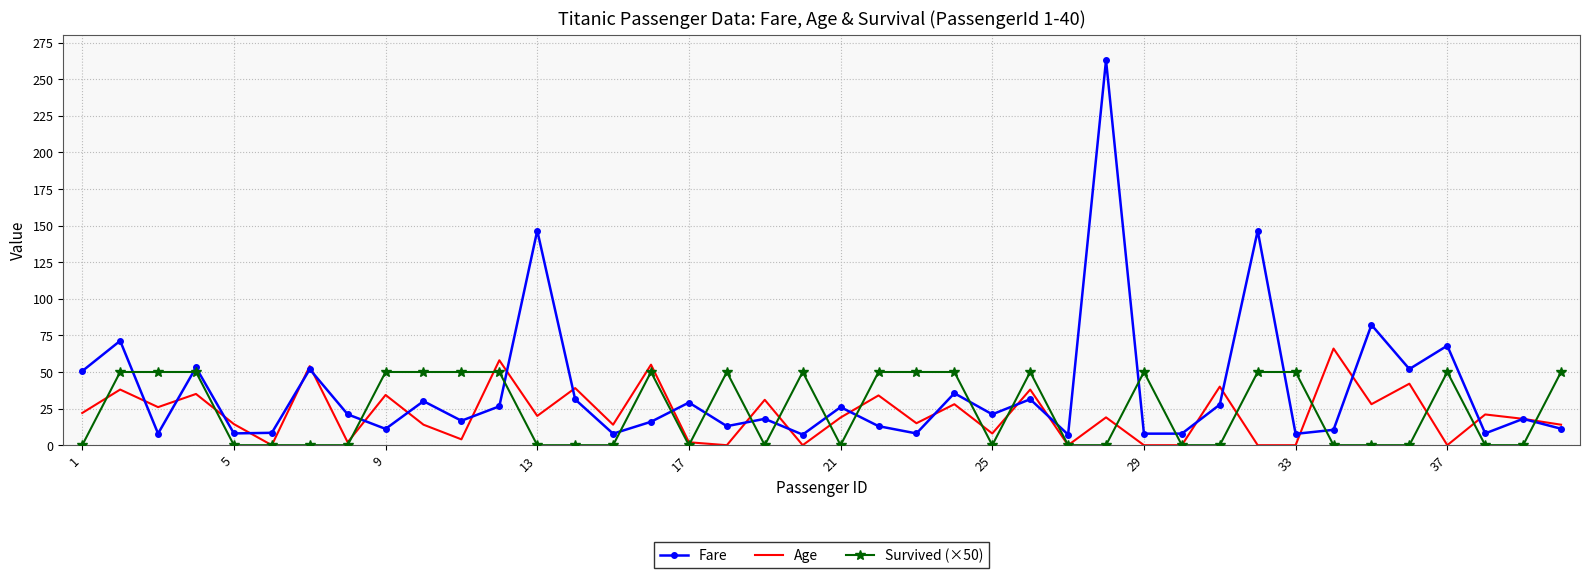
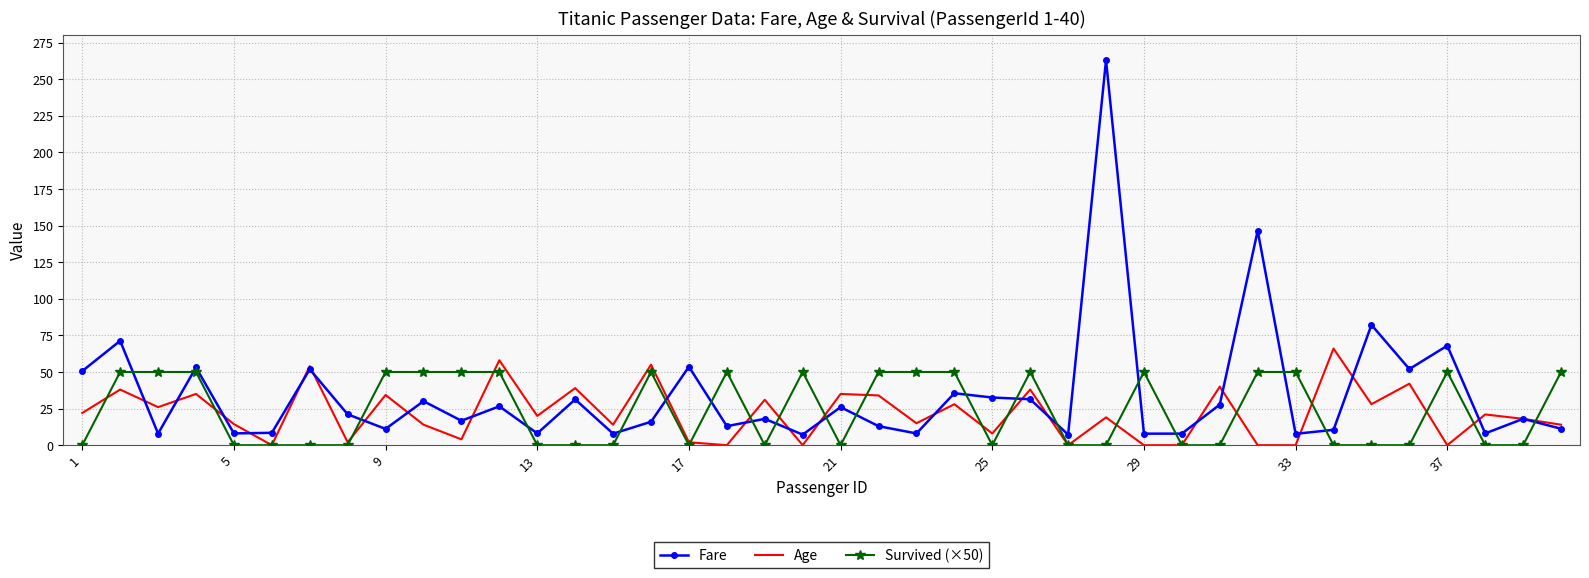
  {
    "Fare": {
      "1": 51,
      "5": 8,
      "9": 11,
-     "13": 147,
-     "17": 29,
+     "13": 8,
+     "17": 54,
      "21": 26,
-     "25": 21,
+     "25": 33,
      "29": 8,
      "33": 8,
      "37": 68
    },
    "Age": {
      "1": 22,
      "5": 14,
      "9": 34,
      "13": 20,
      "17": 2,
-     "21": 19,
+     "21": 35,
      "25": 8,
      "29": 0,
      "33": 0,
      "37": 0
    },
    "Survived (×50)": {
      "1": 0,
      "5": 0,
      "9": 50,
      "13": 0,
      "17": 0,
      "21": 0,
      "25": 0,
      "29": 50,
      "33": 50,
      "37": 50
    }
  }
